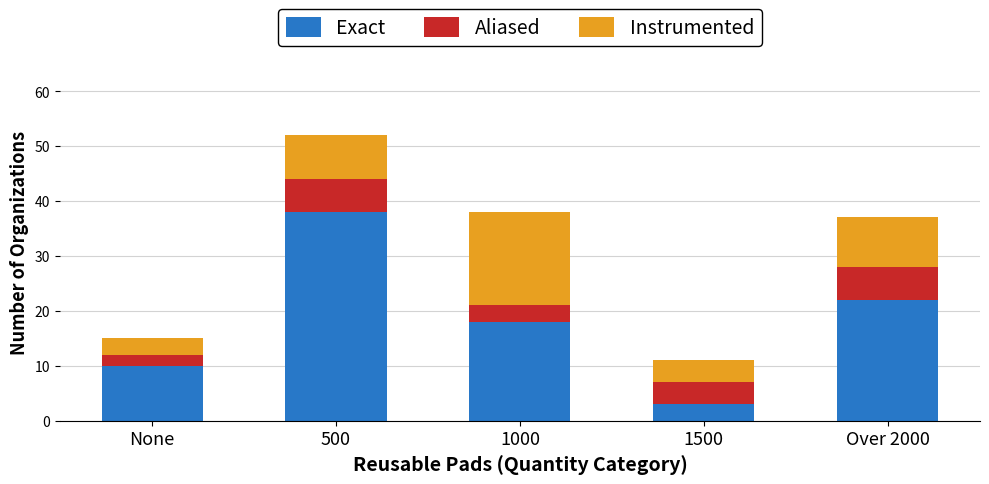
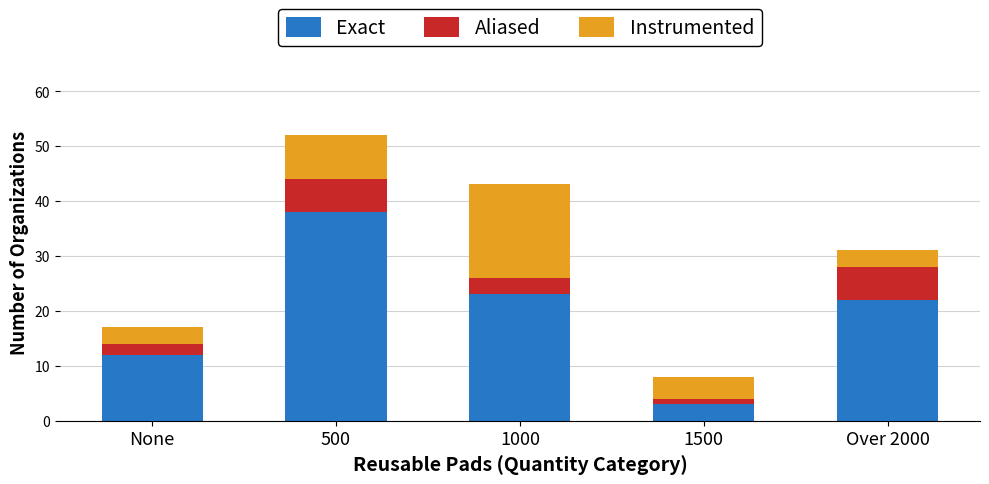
  {
    "Exact": {
-     "None": 10,
+     "None": 12,
      "500": 38,
-     "1000": 18,
+     "1000": 23,
      "1500": 3,
      "Over 2000": 22
    },
    "Aliased": {
      "None": 2,
      "500": 6,
      "1000": 3,
-     "1500": 4,
+     "1500": 1,
      "Over 2000": 6
    },
    "Instrumented": {
      "None": 3,
      "500": 8,
      "1000": 17,
      "1500": 4,
-     "Over 2000": 9
+     "Over 2000": 3
    }
  }
